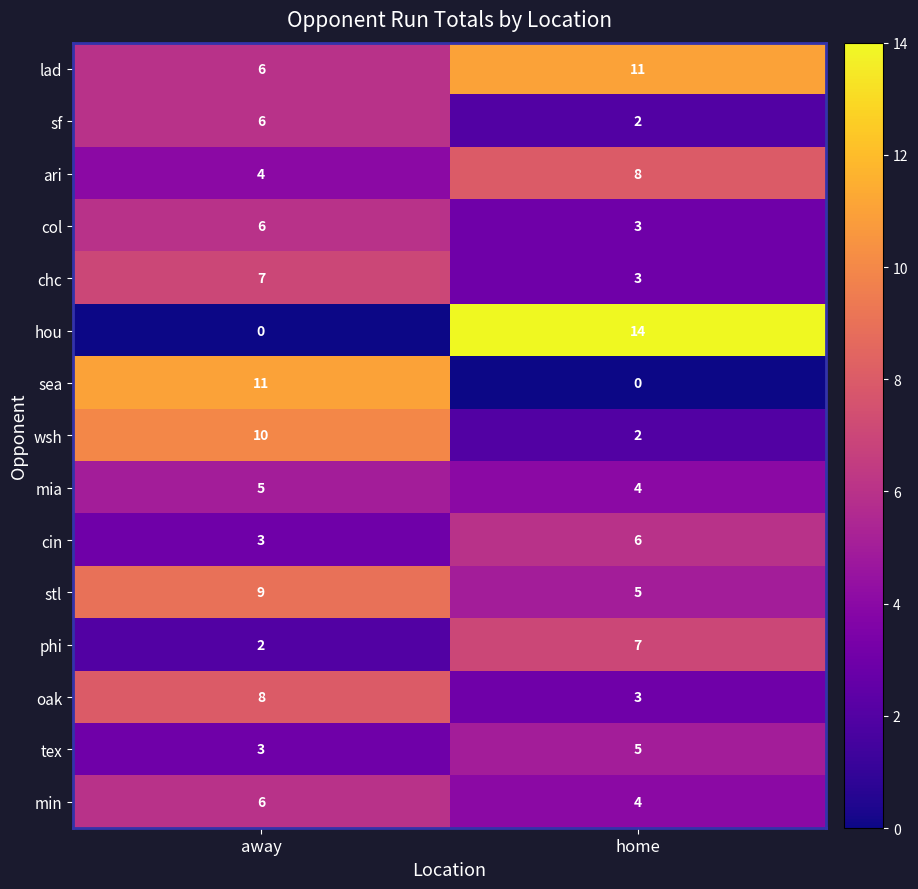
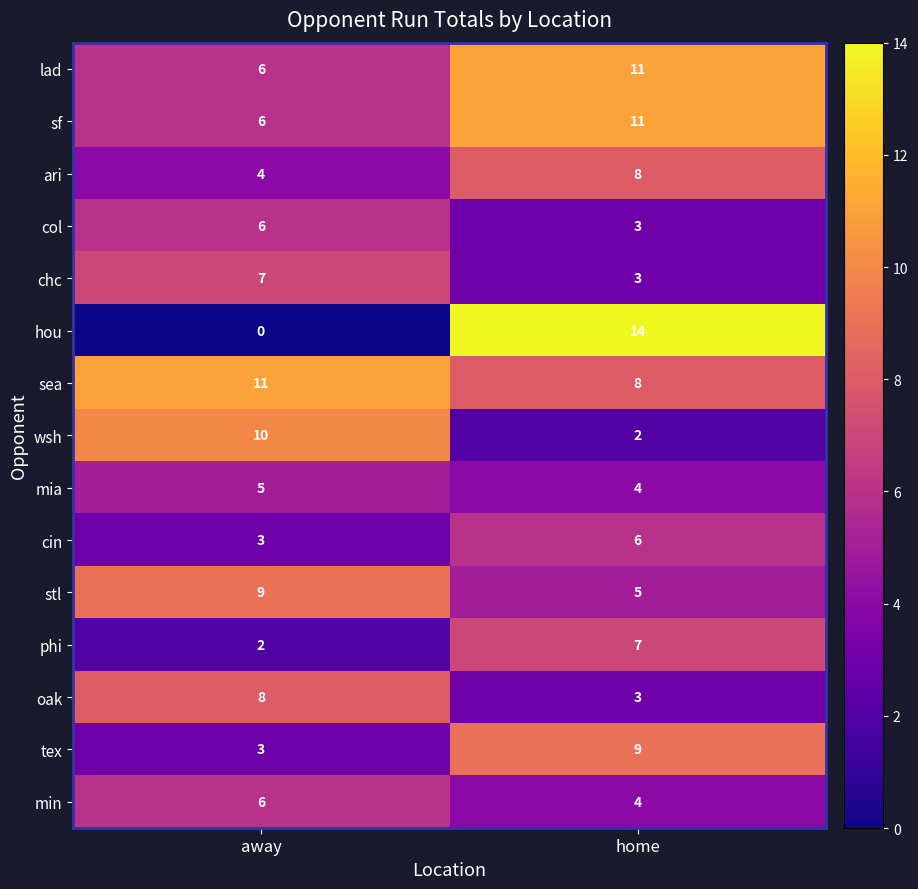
  {
    "lad": {
      "away": 6,
      "home": 11
    },
    "sf": {
      "away": 6,
-     "home": 2
+     "home": 11
    },
    "ari": {
      "away": 4,
      "home": 8
    },
    "col": {
      "away": 6,
      "home": 3
    },
    "chc": {
      "away": 7,
      "home": 3
    },
    "hou": {
      "away": 0,
      "home": 14
    },
    "sea": {
      "away": 11,
-     "home": 0
+     "home": 8
    },
    "wsh": {
      "away": 10,
      "home": 2
    },
    "mia": {
      "away": 5,
      "home": 4
    },
    "cin": {
      "away": 3,
      "home": 6
    },
    "stl": {
      "away": 9,
      "home": 5
    },
    "phi": {
      "away": 2,
      "home": 7
    },
    "oak": {
      "away": 8,
      "home": 3
    },
    "tex": {
      "away": 3,
-     "home": 5
+     "home": 9
    },
    "min": {
      "away": 6,
      "home": 4
    }
  }
